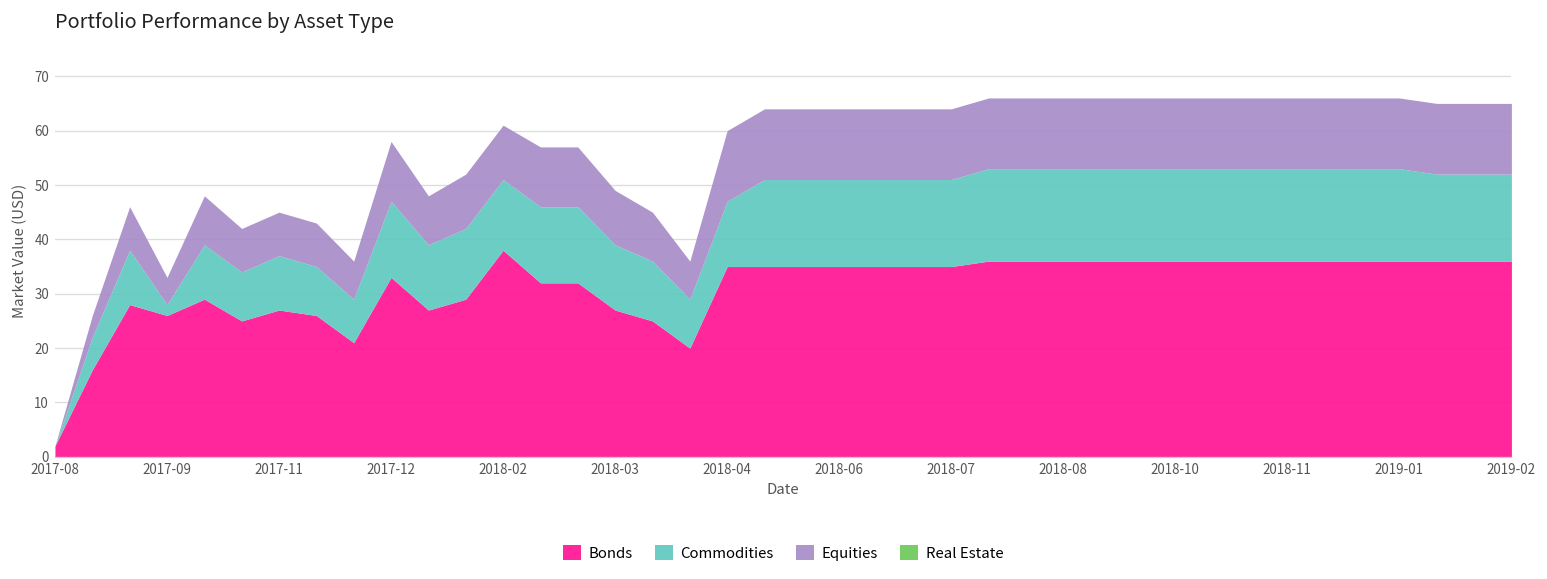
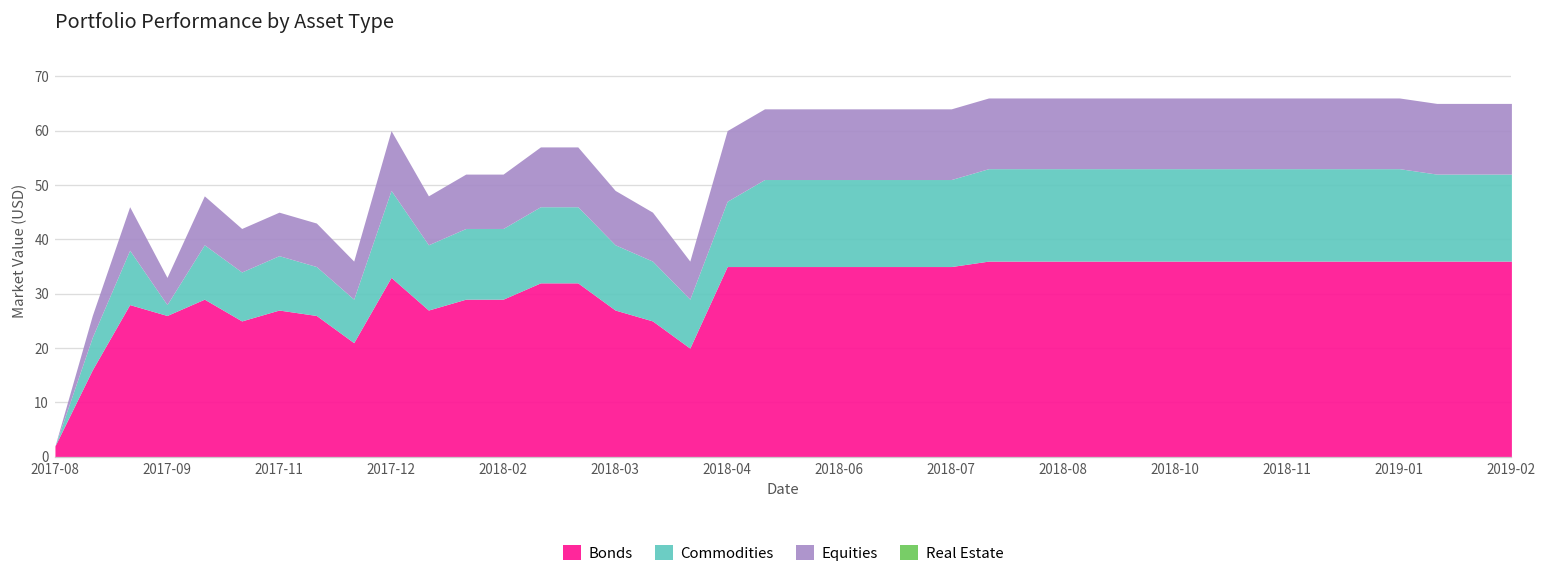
  {
    "Bonds": {
      "2017-09": 26,
      "2017-11": 27,
      "2017-12": 33,
-     "2018-02": 38,
+     "2018-02": 29,
      "2018-03": 27,
      "2018-04": 35,
      "2018-06": 35,
      "2018-07": 35,
      "2018-08": 36,
      "2018-10": 36,
      "2018-11": 36,
      "2019-01": 36,
      "2019-02": 36
    },
    "Commodities": {
      "2017-09": 2,
      "2017-11": 10,
-     "2017-12": 14,
+     "2017-12": 16,
      "2018-02": 13,
      "2018-03": 12,
      "2018-04": 12,
      "2018-06": 16,
      "2018-07": 16,
      "2018-08": 17,
      "2018-10": 17,
      "2018-11": 17,
      "2019-01": 17,
      "2019-02": 16
    }
  }
